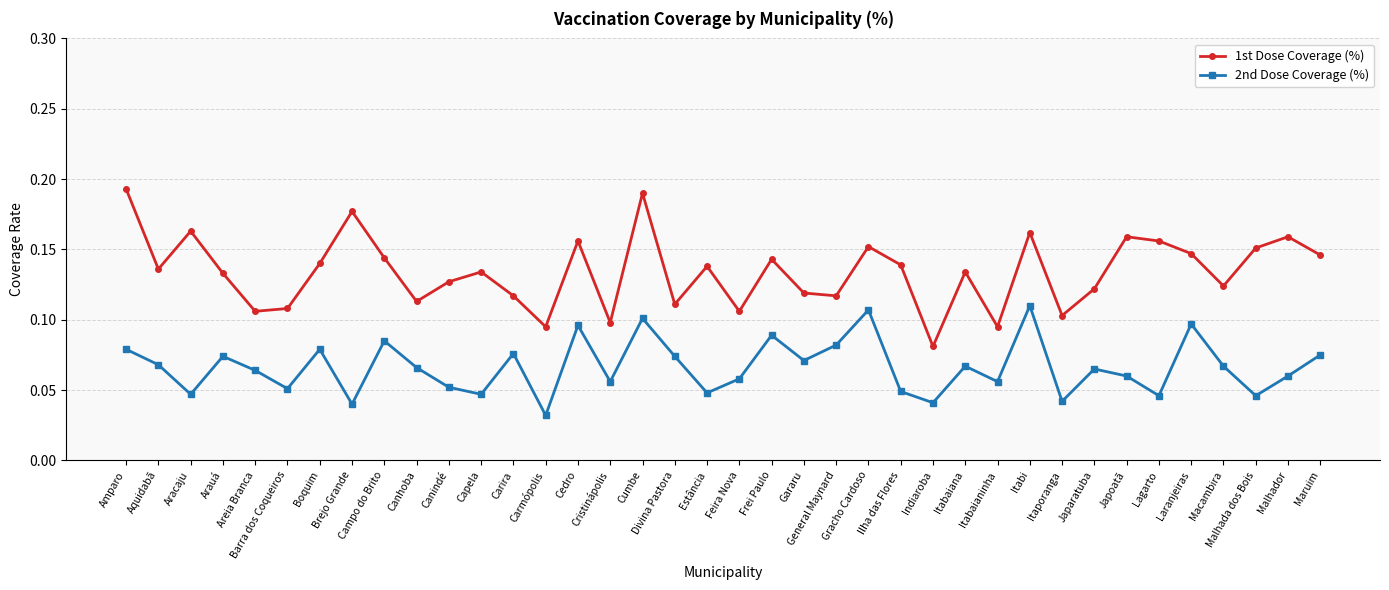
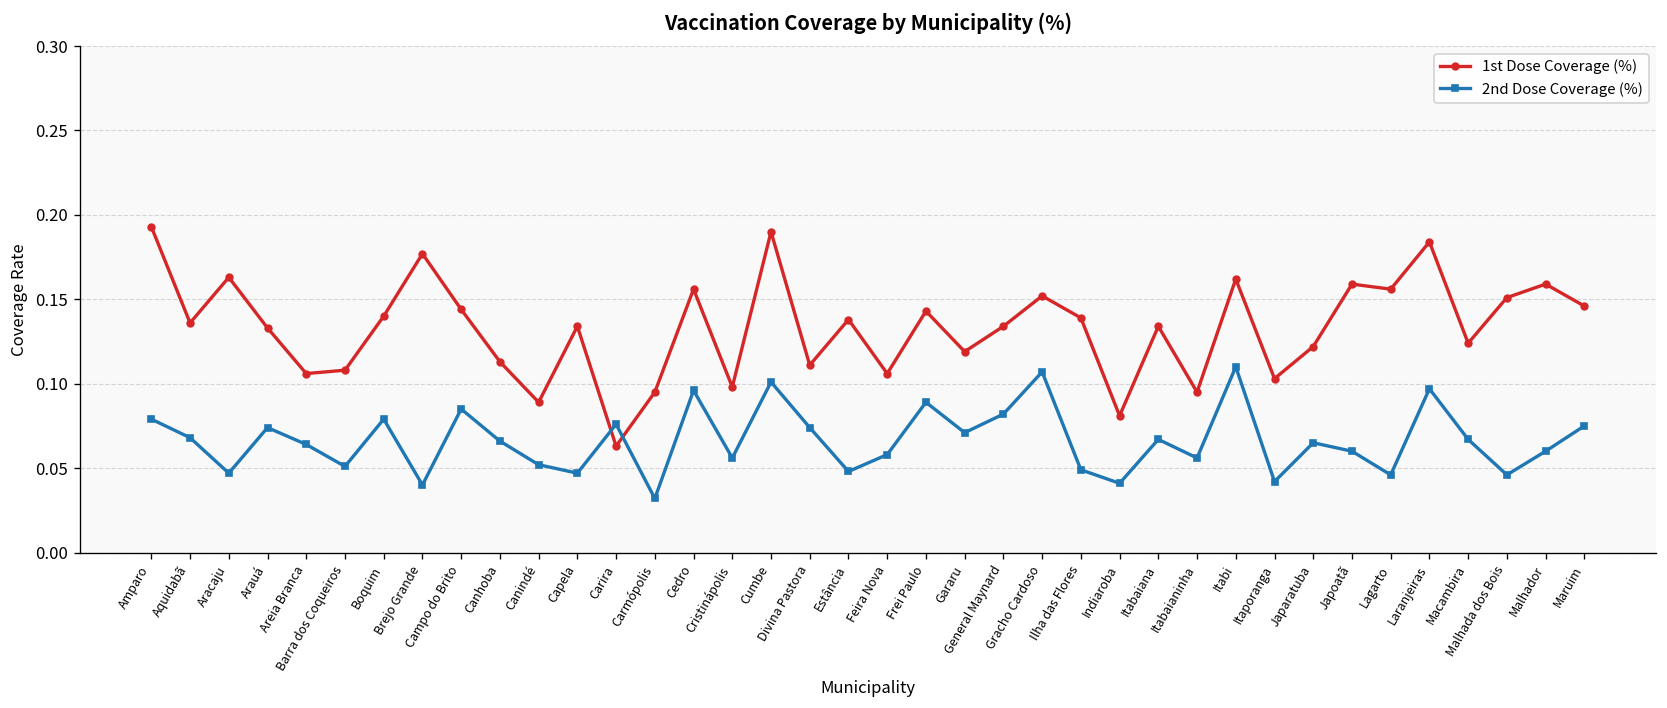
  {
    "1st Dose Coverage (%)": {
      "Amparo": 0.193,
      "Aquidabã": 0.136,
      "Aracaju": 0.163,
      "Arauá": 0.133,
      "Areia Branca": 0.106,
      "Barra dos Coqueiros": 0.108,
      "Boquim": 0.140,
      "Brejo Grande": 0.177,
      "Campo do Brito": 0.144,
      "Canhoba": 0.113,
-     "Canindé": 0.127,
+     "Canindé": 0.089,
      "Capela": 0.134,
-     "Carira": 0.117,
+     "Carira": 0.063,
      "Carmópolis": 0.095,
      "Cedro": 0.156,
      "Cristinápolis": 0.098,
      "Cumbe": 0.190,
      "Divina Pastora": 0.111,
      "Estância": 0.138,
      "Feira Nova": 0.106,
      "Frei Paulo": 0.143,
      "Gararu": 0.119,
-     "General Maynard": 0.117,
+     "General Maynard": 0.134,
      "Gracho Cardoso": 0.152,
      "Ilha das Flores": 0.139,
      "Indiaroba": 0.081,
      "Itabaiana": 0.134,
      "Itabaianinha": 0.095,
      "Itabi": 0.162,
      "Itaporanga": 0.103,
      "Japaratuba": 0.122,
      "Japoatã": 0.159,
      "Lagarto": 0.156,
-     "Laranjeiras": 0.147,
+     "Laranjeiras": 0.184,
      "Macambira": 0.124,
      "Malhada dos Bois": 0.151,
      "Malhador": 0.159,
      "Maruim": 0.146
    },
    "2nd Dose Coverage (%)": {
      "Amparo": 0.079,
      "Aquidabã": 0.068,
      "Aracaju": 0.047,
      "Arauá": 0.074,
      "Areia Branca": 0.064,
      "Barra dos Coqueiros": 0.051,
      "Boquim": 0.079,
      "Brejo Grande": 0.040,
      "Campo do Brito": 0.085,
      "Canhoba": 0.066,
      "Canindé": 0.052,
      "Capela": 0.047,
      "Carira": 0.076,
      "Carmópolis": 0.032,
      "Cedro": 0.096,
      "Cristinápolis": 0.056,
      "Cumbe": 0.101,
      "Divina Pastora": 0.074,
      "Estância": 0.048,
      "Feira Nova": 0.058,
      "Frei Paulo": 0.089,
      "Gararu": 0.071,
      "General Maynard": 0.082,
      "Gracho Cardoso": 0.107,
      "Ilha das Flores": 0.049,
      "Indiaroba": 0.041,
      "Itabaiana": 0.067,
      "Itabaianinha": 0.056,
      "Itabi": 0.110,
      "Itaporanga": 0.042,
      "Japaratuba": 0.065,
      "Japoatã": 0.060,
      "Lagarto": 0.046,
      "Laranjeiras": 0.097,
      "Macambira": 0.067,
      "Malhada dos Bois": 0.046,
      "Malhador": 0.060,
      "Maruim": 0.075
    }
  }
